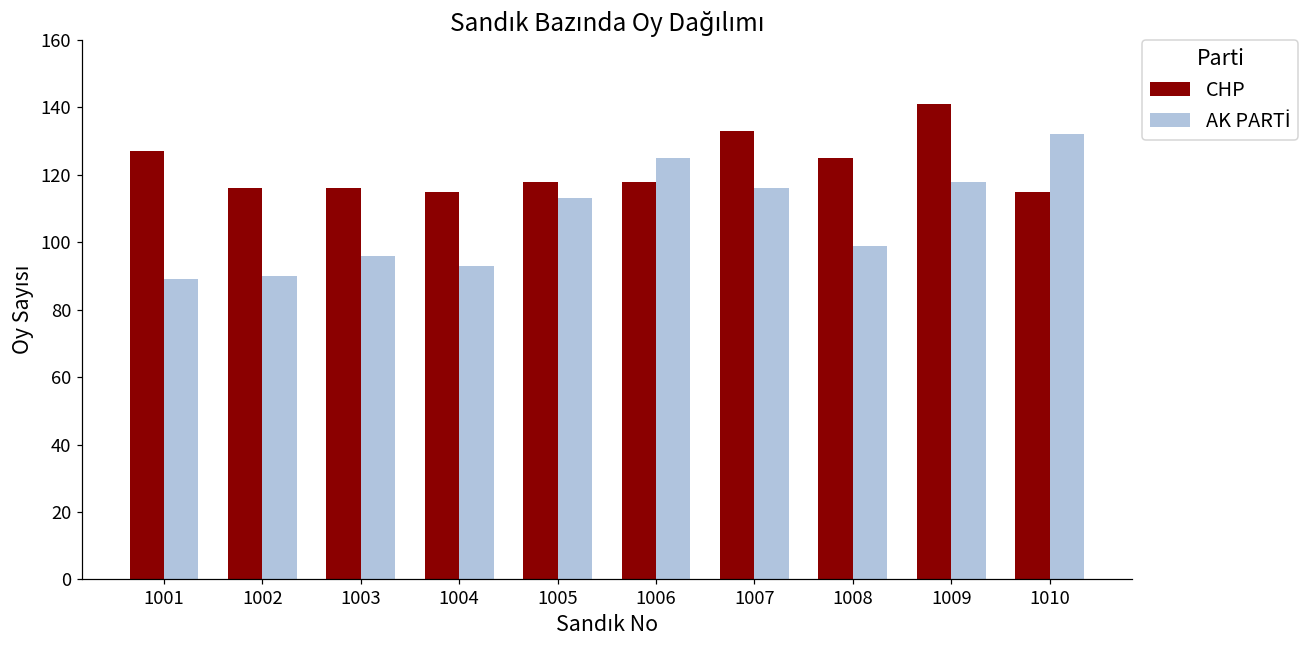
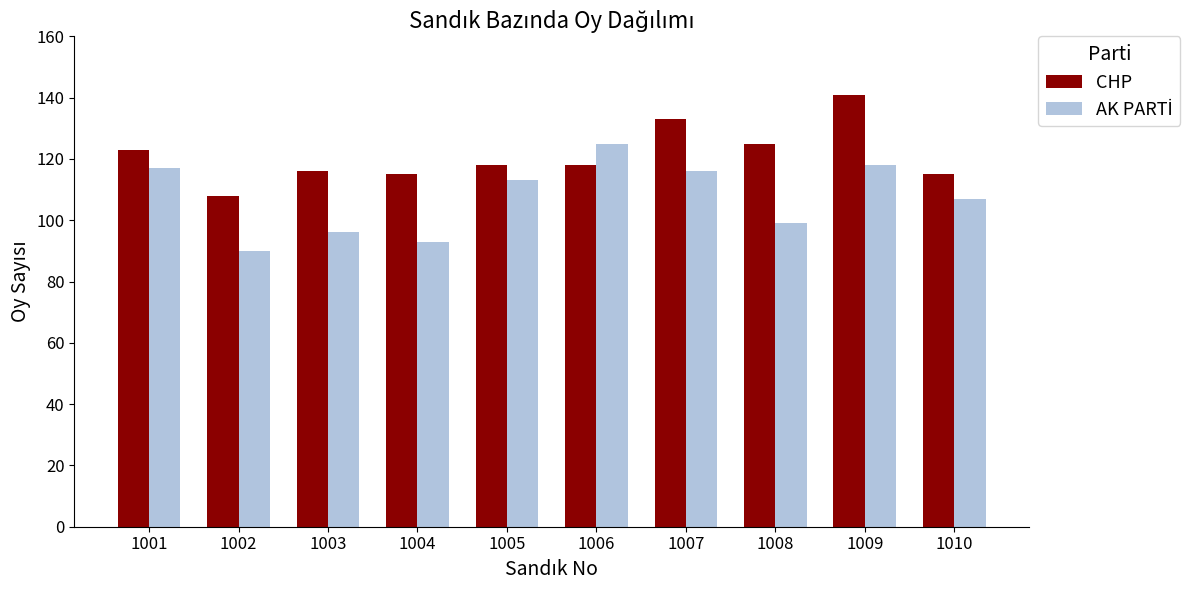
  {
    "CHP": {
-     "1001": 127,
-     "1002": 116,
+     "1001": 123,
+     "1002": 108,
      "1003": 116,
      "1004": 115,
      "1005": 118,
      "1006": 118,
      "1007": 133,
      "1008": 125,
      "1009": 141,
      "1010": 115
    },
    "AK PARTİ": {
-     "1001": 89,
+     "1001": 117,
      "1002": 90,
      "1003": 96,
      "1004": 93,
      "1005": 113,
      "1006": 125,
      "1007": 116,
      "1008": 99,
      "1009": 118,
-     "1010": 132
+     "1010": 107
    }
  }
